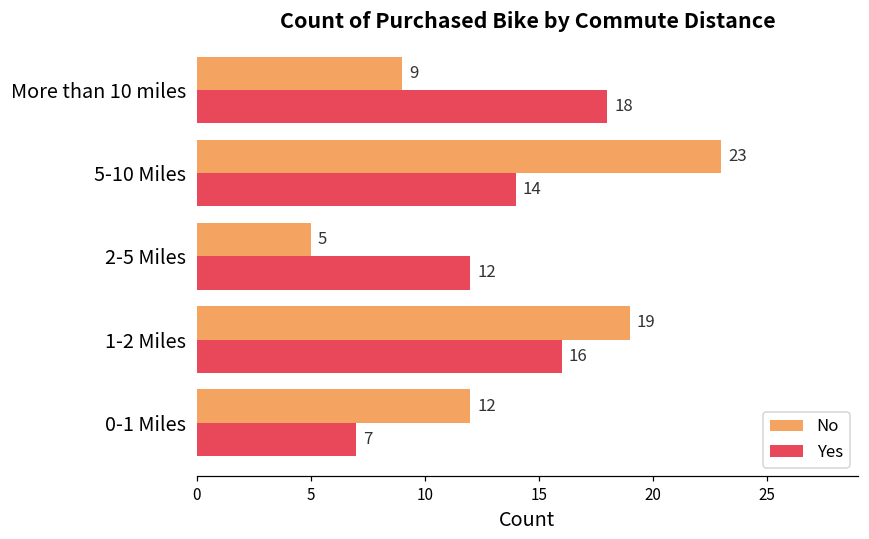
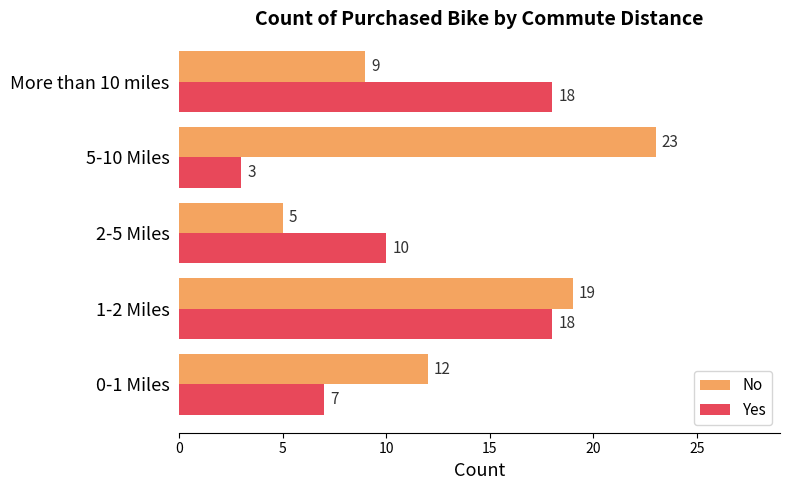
  {
    "No": {
      "More than 10 miles": 9,
      "5-10 Miles": 23,
      "2-5 Miles": 5,
      "1-2 Miles": 19,
      "0-1 Miles": 12
    },
    "Yes": {
      "More than 10 miles": 18,
-     "5-10 Miles": 14,
-     "2-5 Miles": 12,
-     "1-2 Miles": 16,
+     "5-10 Miles": 3,
+     "2-5 Miles": 10,
+     "1-2 Miles": 18,
      "0-1 Miles": 7
    }
  }
